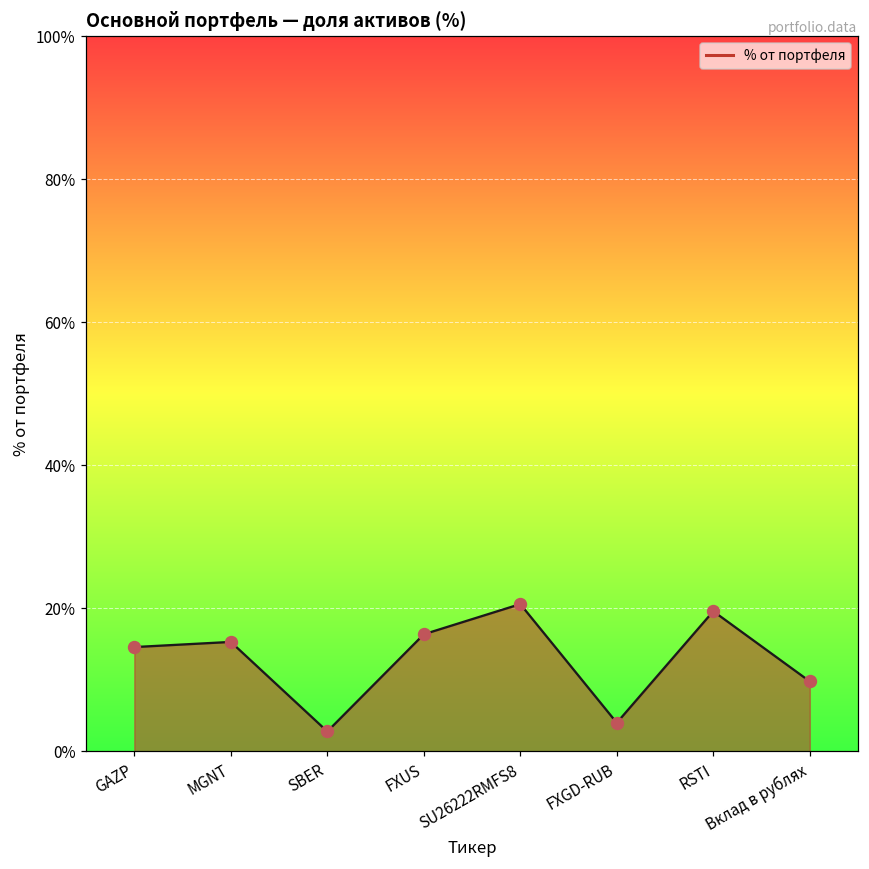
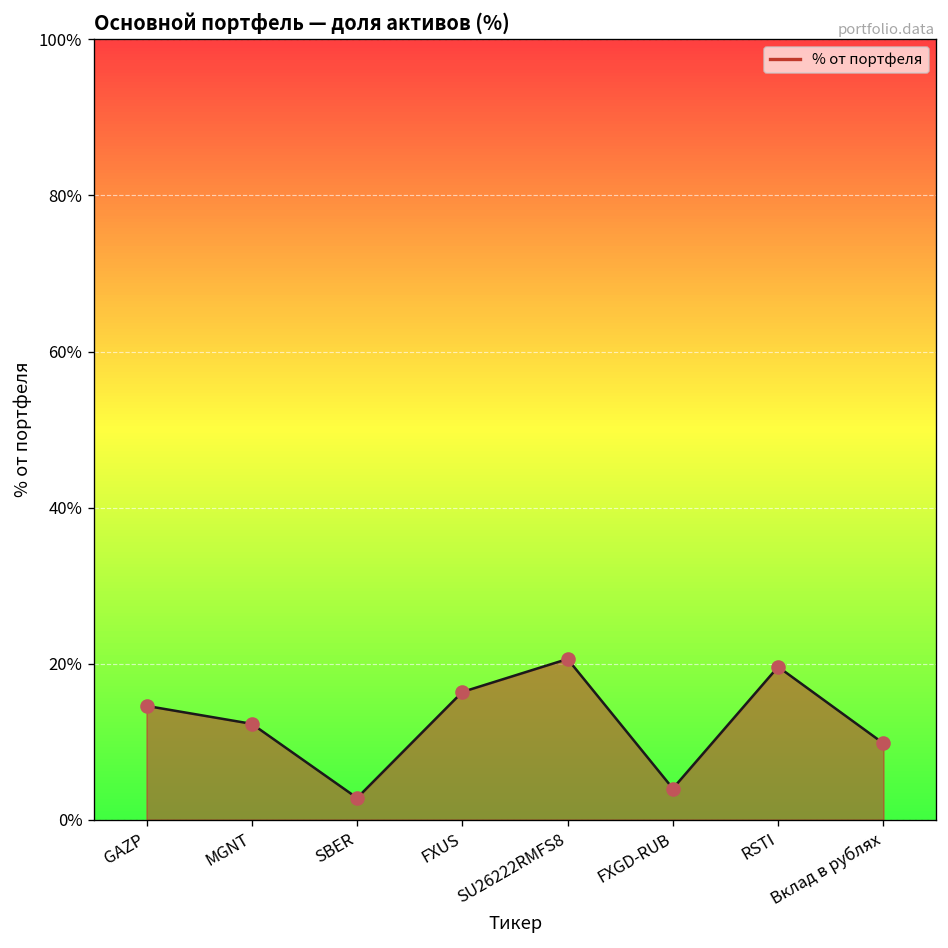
  {
    "GAZP": "15%",
-   "MGNT": "15%",
+   "MGNT": "12%",
    "SBER": "3%",
    "FXUS": "16%",
    "SU26222RMFS8": "21%",
    "FXGD-RUB": "4%",
    "RSTI": "20%",
    "Вклад в рублях": "10%"
  }
